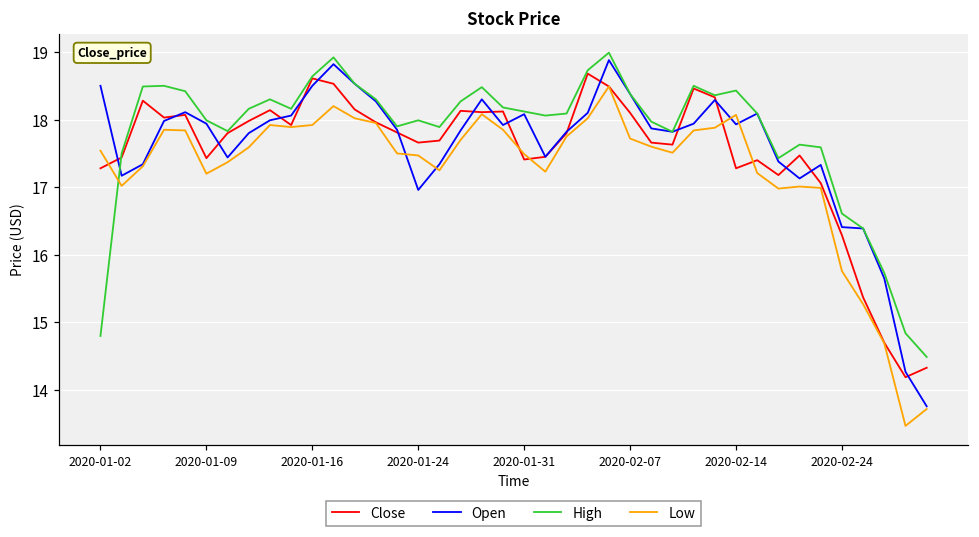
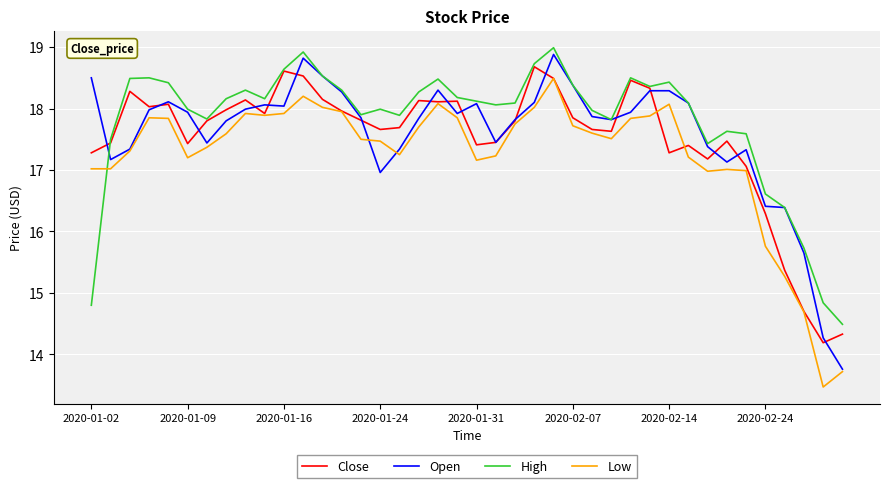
  {
    "Close": {
      "2020-01-02": 17.3,
      "2020-01-09": 17.4,
      "2020-01-24": 17.7,
      "2020-01-31": 17.4,
-     "2020-02-07": 18.1,
+     "2020-02-07": 17.9,
      "2020-02-14": 17.3,
      "2020-02-24": 16.3
    },
    "Open": {
      "2020-01-02": 18.5,
      "2020-01-09": 17.9,
-     "2020-01-16": 18.5,
+     "2020-01-16": 18.0,
      "2020-01-24": 17.0,
-     "2020-02-14": 17.9,
+     "2020-02-14": 18.3,
      "2020-02-24": 16.4
    },
    "High": {
      "2020-01-02": 14.8,
      "2020-01-09": 18.0,
      "2020-01-24": 18.0,
      "2020-02-14": 18.4,
      "2020-02-24": 16.6
    },
    "Low": {
-     "2020-01-02": 17.5,
+     "2020-01-02": 17.0,
      "2020-01-09": 17.2,
      "2020-01-16": 17.9,
      "2020-01-24": 17.5,
-     "2020-01-31": 17.5,
+     "2020-01-31": 17.2,
      "2020-02-07": 17.7,
      "2020-02-14": 18.1,
      "2020-02-24": 15.8
    }
  }
